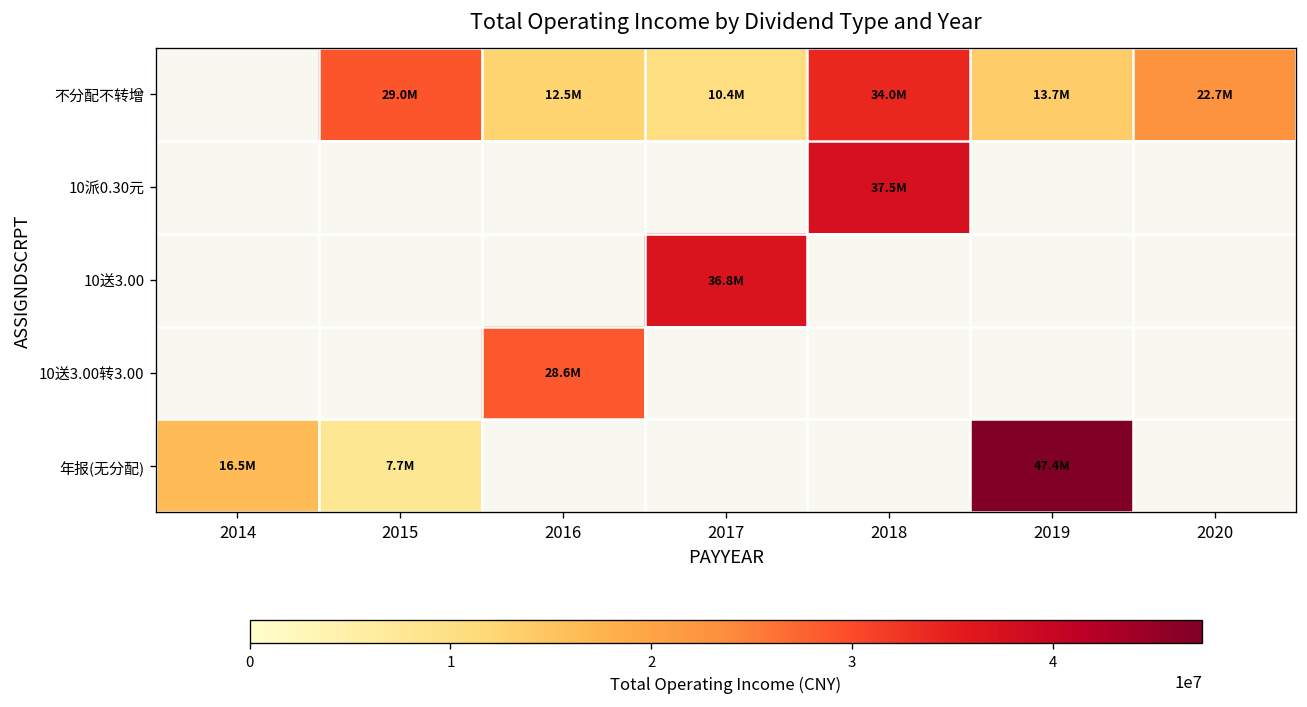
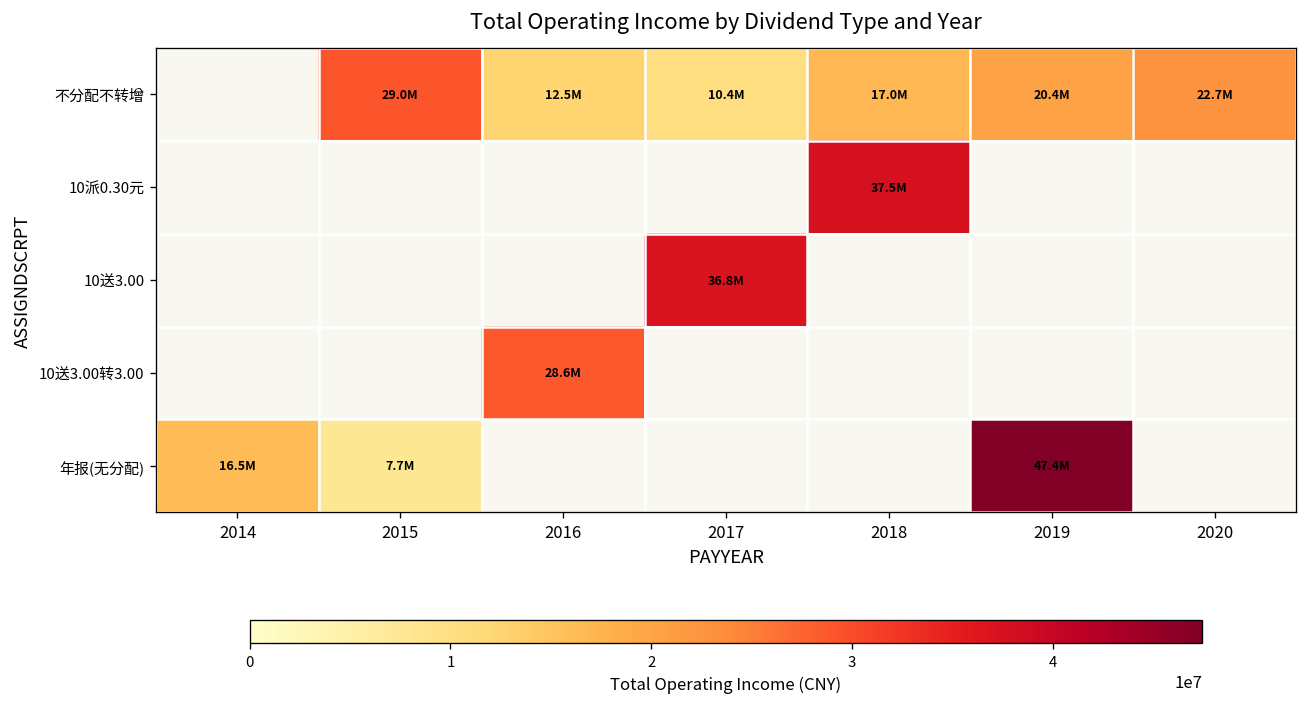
  {
    "不分配不转增": {
      "2015": "29.0M",
      "2016": "12.5M",
      "2017": "10.4M",
-     "2018": "34.0M",
-     "2019": "13.7M",
+     "2018": "17.0M",
+     "2019": "20.4M",
      "2020": "22.7M"
    },
    "10派0.30元": {
      "2018": "37.5M"
    },
    "10送3.00": {
      "2017": "36.8M"
    },
    "10送3.00转3.00": {
      "2016": "28.6M"
    },
    "年报(无分配)": {
      "2014": "16.5M",
      "2015": "7.7M",
      "2019": "47.4M"
    }
  }
